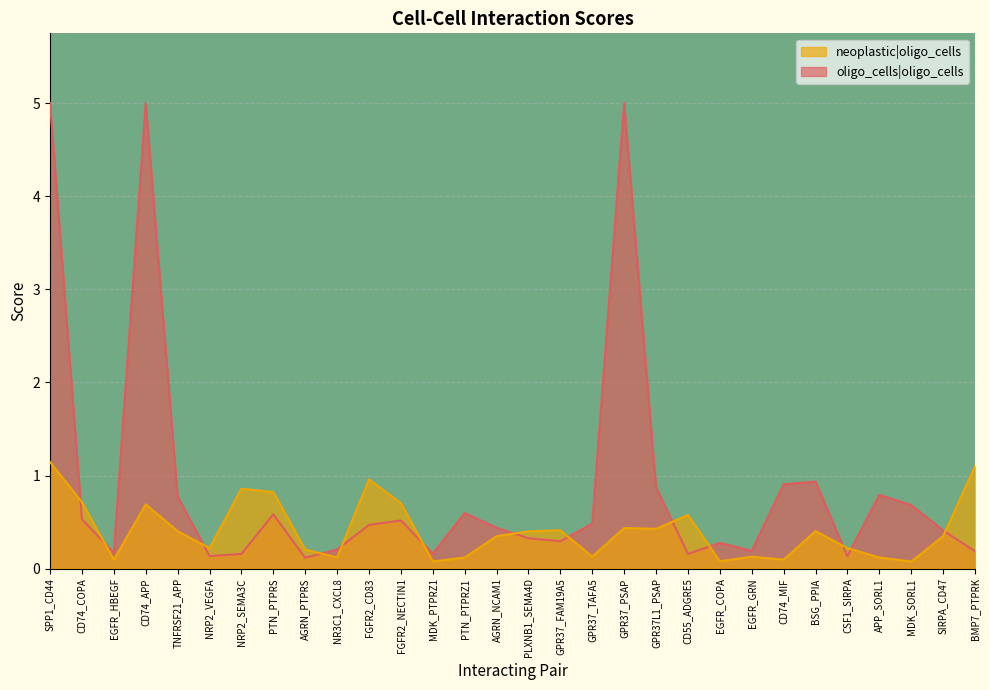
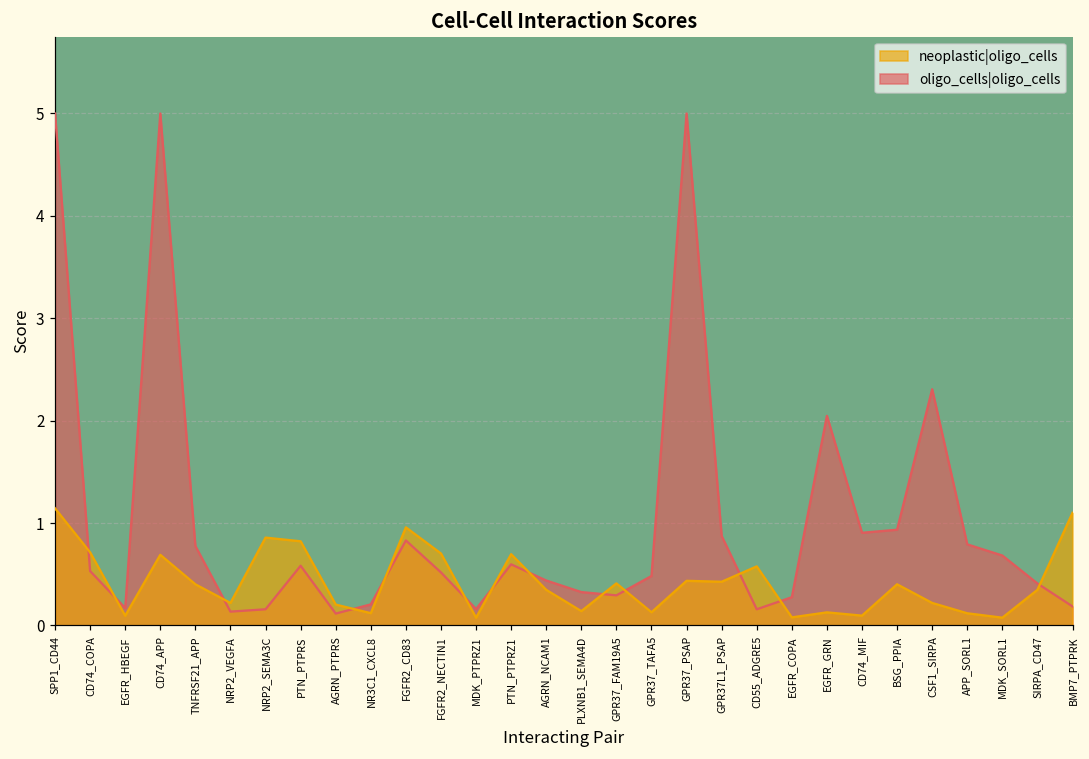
  {
    "neoplastic|oligo_cells": {
      "SPP1_CD44": 1.1,
      "CD74_COPA": 0.7,
      "EGFR_HBEGF": 0.1,
      "CD74_APP": 0.7,
      "TNFRSF21_APP": 0.4,
      "NRP2_VEGFA": 0.2,
      "NRP2_SEMA3C": 0.9,
      "PTN_PTPRS": 0.8,
      "AGRN_PTPRS": 0.2,
      "NR3C1_CXCL8": 0.1,
      "FGFR2_CD83": 1.0,
      "FGFR2_NECTIN1": 0.7,
      "MDK_PTPRZ1": 0.1,
-     "PTN_PTPRZ1": 0.1,
+     "PTN_PTPRZ1": 0.7,
      "AGRN_NCAM1": 0.3,
-     "PLXNB1_SEMA4D": 0.4,
+     "PLXNB1_SEMA4D": 0.1,
      "GPR37_FAM19A5": 0.4,
      "GPR37_TAFA5": 0.1,
      "GPR37_PSAP": 0.4,
      "GPR37L1_PSAP": 0.4,
      "CD55_ADGRE5": 0.6,
      "EGFR_COPA": 0.1,
      "EGFR_GRN": 0.1,
      "CD74_MIF": 0.1,
      "BSG_PPIA": 0.4,
      "CSF1_SIRPA": 0.2,
      "APP_SORL1": 0.1,
      "MDK_SORL1": 0.1,
      "SIRPA_CD47": 0.3,
      "BMP7_PTPRK": 1.1
    },
    "oligo_cells|oligo_cells": {
      "SPP1_CD44": 5.0,
      "CD74_COPA": 0.5,
      "EGFR_HBEGF": 0.2,
      "CD74_APP": 5.0,
      "TNFRSF21_APP": 0.8,
      "NRP2_VEGFA": 0.1,
      "NRP2_SEMA3C": 0.2,
      "PTN_PTPRS": 0.6,
      "AGRN_PTPRS": 0.1,
      "NR3C1_CXCL8": 0.2,
-     "FGFR2_CD83": 0.5,
+     "FGFR2_CD83": 0.8,
      "FGFR2_NECTIN1": 0.5,
      "MDK_PTPRZ1": 0.2,
      "PTN_PTPRZ1": 0.6,
      "AGRN_NCAM1": 0.4,
      "PLXNB1_SEMA4D": 0.3,
      "GPR37_FAM19A5": 0.3,
      "GPR37_TAFA5": 0.5,
      "GPR37_PSAP": 5.0,
      "GPR37L1_PSAP": 0.9,
      "CD55_ADGRE5": 0.2,
      "EGFR_COPA": 0.3,
-     "EGFR_GRN": 0.2,
+     "EGFR_GRN": 2.0,
      "CD74_MIF": 0.9,
      "BSG_PPIA": 0.9,
-     "CSF1_SIRPA": 0.1,
+     "CSF1_SIRPA": 2.3,
      "APP_SORL1": 0.8,
      "MDK_SORL1": 0.7,
      "SIRPA_CD47": 0.4,
      "BMP7_PTPRK": 0.2
    }
  }
